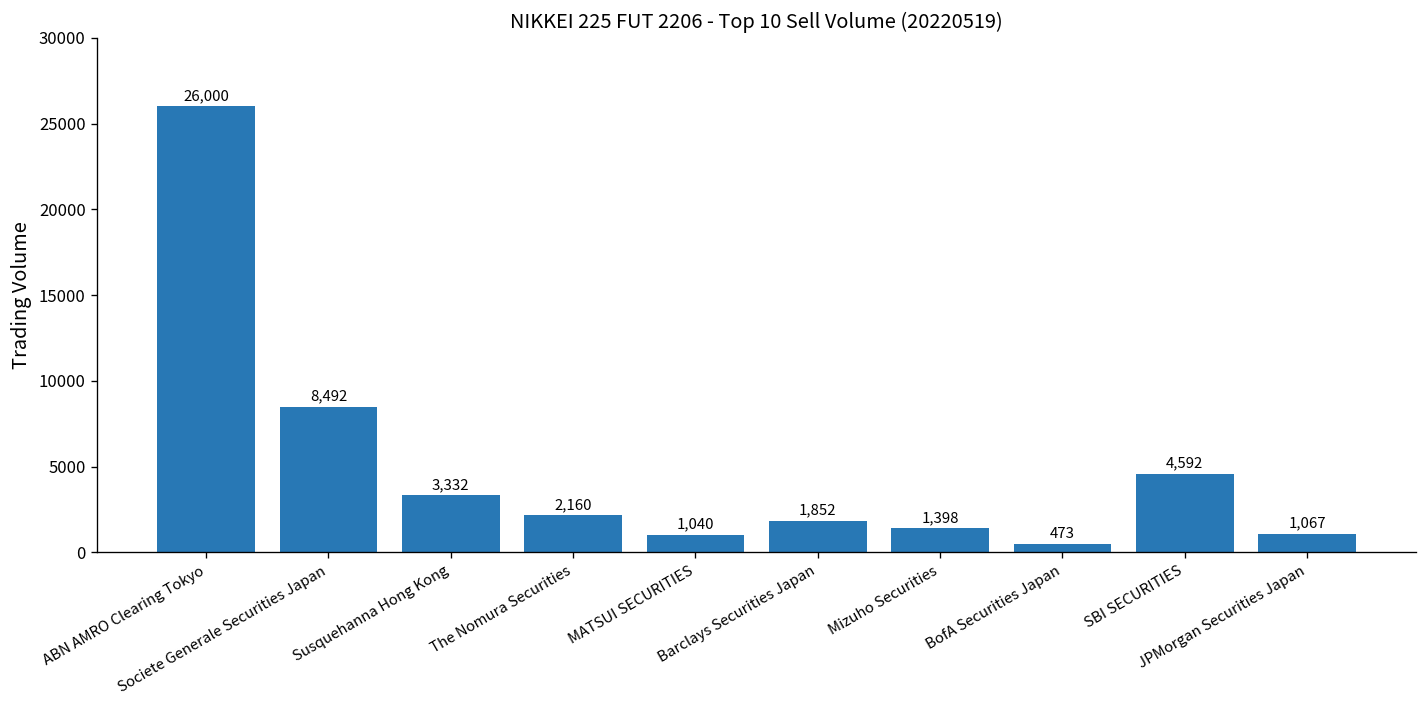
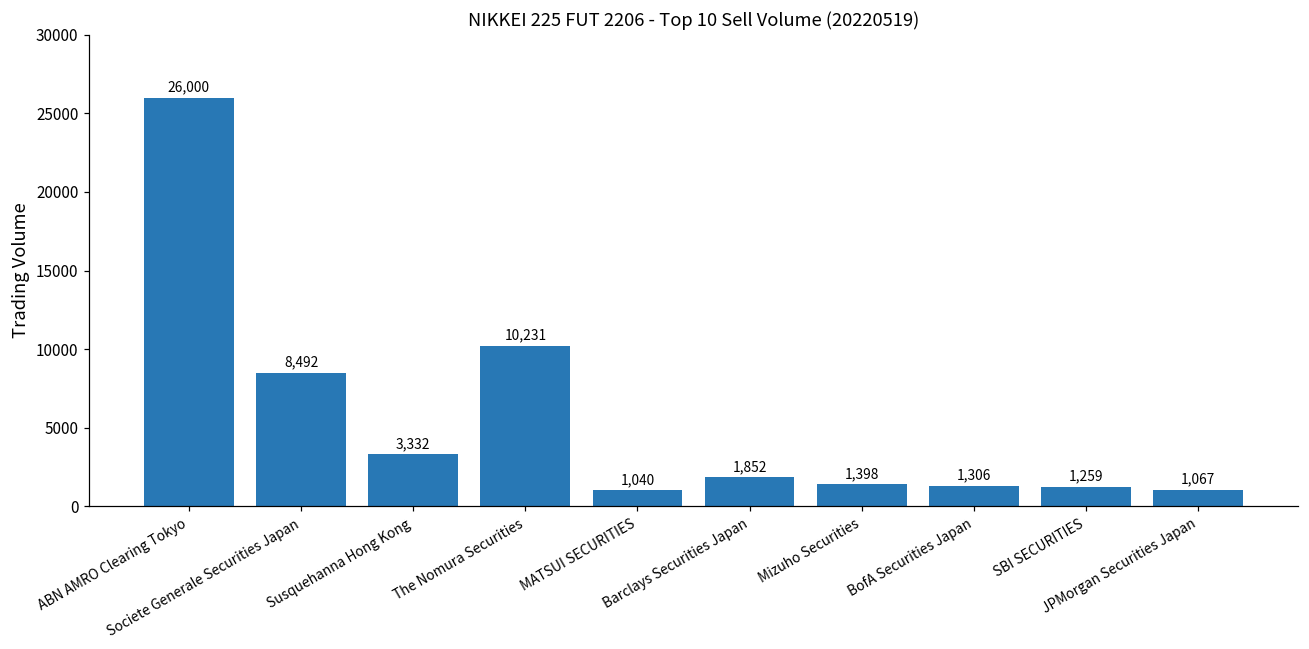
  {
    "ABN AMRO Clearing Tokyo": "26,000",
    "Societe Generale Securities Japan": "8,492",
    "Susquehanna Hong Kong": "3,332",
-   "The Nomura Securities": "2,160",
+   "The Nomura Securities": "10,231",
    "MATSUI SECURITIES": "1,040",
    "Barclays Securities Japan": "1,852",
    "Mizuho Securities": "1,398",
-   "BofA Securities Japan": "473",
-   "SBI SECURITIES": "4,592",
+   "BofA Securities Japan": "1,306",
+   "SBI SECURITIES": "1,259",
    "JPMorgan Securities Japan": "1,067"
  }
